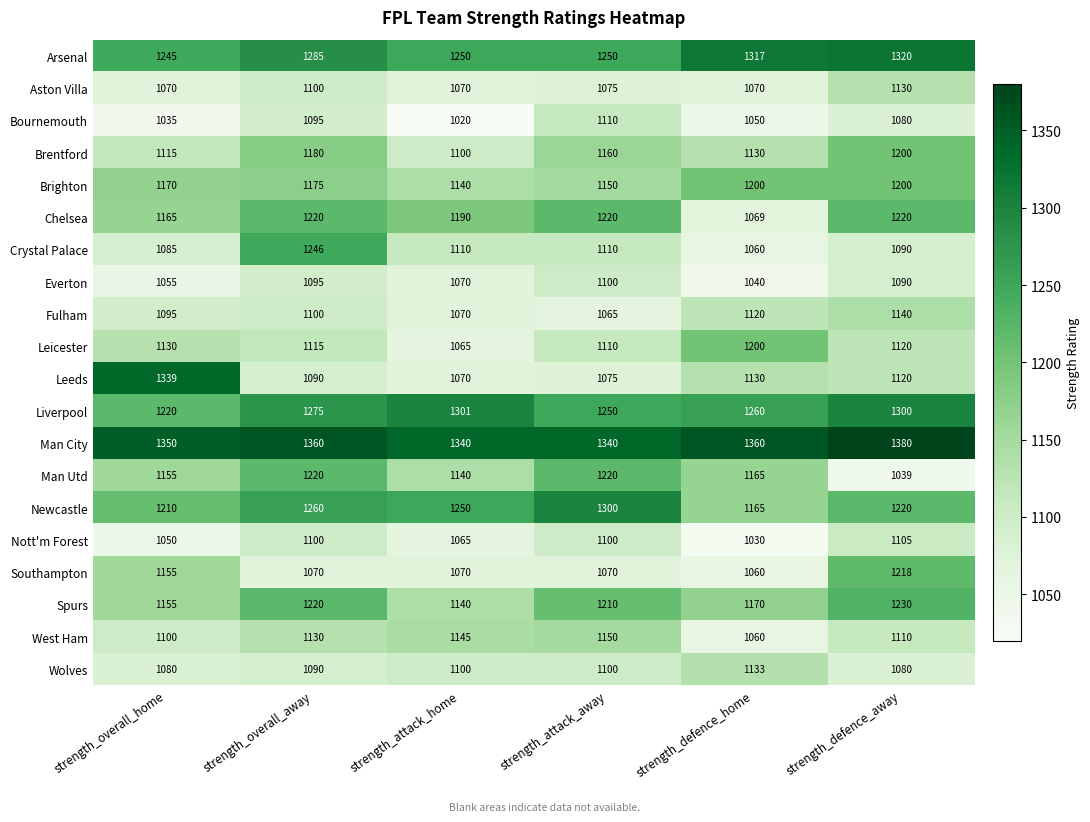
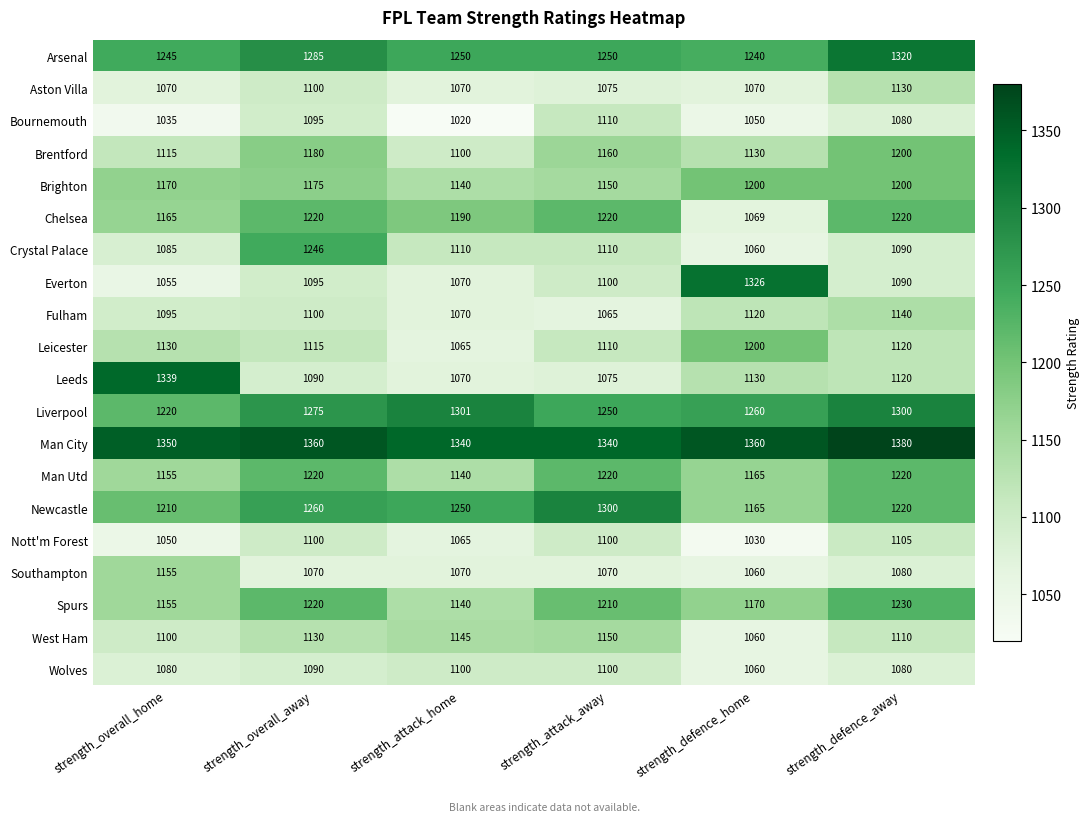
  {
    "Arsenal": {
      "strength_overall_home": 1245,
      "strength_overall_away": 1285,
      "strength_attack_home": 1250,
      "strength_attack_away": 1250,
-     "strength_defence_home": 1317,
+     "strength_defence_home": 1240,
      "strength_defence_away": 1320
    },
    "Aston Villa": {
      "strength_overall_home": 1070,
      "strength_overall_away": 1100,
      "strength_attack_home": 1070,
      "strength_attack_away": 1075,
      "strength_defence_home": 1070,
      "strength_defence_away": 1130
    },
    "Bournemouth": {
      "strength_overall_home": 1035,
      "strength_overall_away": 1095,
      "strength_attack_home": 1020,
      "strength_attack_away": 1110,
      "strength_defence_home": 1050,
      "strength_defence_away": 1080
    },
    "Brentford": {
      "strength_overall_home": 1115,
      "strength_overall_away": 1180,
      "strength_attack_home": 1100,
      "strength_attack_away": 1160,
      "strength_defence_home": 1130,
      "strength_defence_away": 1200
    },
    "Brighton": {
      "strength_overall_home": 1170,
      "strength_overall_away": 1175,
      "strength_attack_home": 1140,
      "strength_attack_away": 1150,
      "strength_defence_home": 1200,
      "strength_defence_away": 1200
    },
    "Chelsea": {
      "strength_overall_home": 1165,
      "strength_overall_away": 1220,
      "strength_attack_home": 1190,
      "strength_attack_away": 1220,
      "strength_defence_home": 1069,
      "strength_defence_away": 1220
    },
    "Crystal Palace": {
      "strength_overall_home": 1085,
      "strength_overall_away": 1246,
      "strength_attack_home": 1110,
      "strength_attack_away": 1110,
      "strength_defence_home": 1060,
      "strength_defence_away": 1090
    },
    "Everton": {
      "strength_overall_home": 1055,
      "strength_overall_away": 1095,
      "strength_attack_home": 1070,
      "strength_attack_away": 1100,
-     "strength_defence_home": 1040,
+     "strength_defence_home": 1326,
      "strength_defence_away": 1090
    },
    "Fulham": {
      "strength_overall_home": 1095,
      "strength_overall_away": 1100,
      "strength_attack_home": 1070,
      "strength_attack_away": 1065,
      "strength_defence_home": 1120,
      "strength_defence_away": 1140
    },
    "Leicester": {
      "strength_overall_home": 1130,
      "strength_overall_away": 1115,
      "strength_attack_home": 1065,
      "strength_attack_away": 1110,
      "strength_defence_home": 1200,
      "strength_defence_away": 1120
    },
    "Leeds": {
      "strength_overall_home": 1339,
      "strength_overall_away": 1090,
      "strength_attack_home": 1070,
      "strength_attack_away": 1075,
      "strength_defence_home": 1130,
      "strength_defence_away": 1120
    },
    "Liverpool": {
      "strength_overall_home": 1220,
      "strength_overall_away": 1275,
      "strength_attack_home": 1301,
      "strength_attack_away": 1250,
      "strength_defence_home": 1260,
      "strength_defence_away": 1300
    },
    "Man City": {
      "strength_overall_home": 1350,
      "strength_overall_away": 1360,
      "strength_attack_home": 1340,
      "strength_attack_away": 1340,
      "strength_defence_home": 1360,
      "strength_defence_away": 1380
    },
    "Man Utd": {
      "strength_overall_home": 1155,
      "strength_overall_away": 1220,
      "strength_attack_home": 1140,
      "strength_attack_away": 1220,
      "strength_defence_home": 1165,
-     "strength_defence_away": 1039
+     "strength_defence_away": 1220
    },
    "Newcastle": {
      "strength_overall_home": 1210,
      "strength_overall_away": 1260,
      "strength_attack_home": 1250,
      "strength_attack_away": 1300,
      "strength_defence_home": 1165,
      "strength_defence_away": 1220
    },
    "Nott'm Forest": {
      "strength_overall_home": 1050,
      "strength_overall_away": 1100,
      "strength_attack_home": 1065,
      "strength_attack_away": 1100,
      "strength_defence_home": 1030,
      "strength_defence_away": 1105
    },
    "Southampton": {
      "strength_overall_home": 1155,
      "strength_overall_away": 1070,
      "strength_attack_home": 1070,
      "strength_attack_away": 1070,
      "strength_defence_home": 1060,
-     "strength_defence_away": 1218
+     "strength_defence_away": 1080
    },
    "Spurs": {
      "strength_overall_home": 1155,
      "strength_overall_away": 1220,
      "strength_attack_home": 1140,
      "strength_attack_away": 1210,
      "strength_defence_home": 1170,
      "strength_defence_away": 1230
    },
    "West Ham": {
      "strength_overall_home": 1100,
      "strength_overall_away": 1130,
      "strength_attack_home": 1145,
      "strength_attack_away": 1150,
      "strength_defence_home": 1060,
      "strength_defence_away": 1110
    },
    "Wolves": {
      "strength_overall_home": 1080,
      "strength_overall_away": 1090,
      "strength_attack_home": 1100,
      "strength_attack_away": 1100,
-     "strength_defence_home": 1133,
+     "strength_defence_home": 1060,
      "strength_defence_away": 1080
    }
  }
